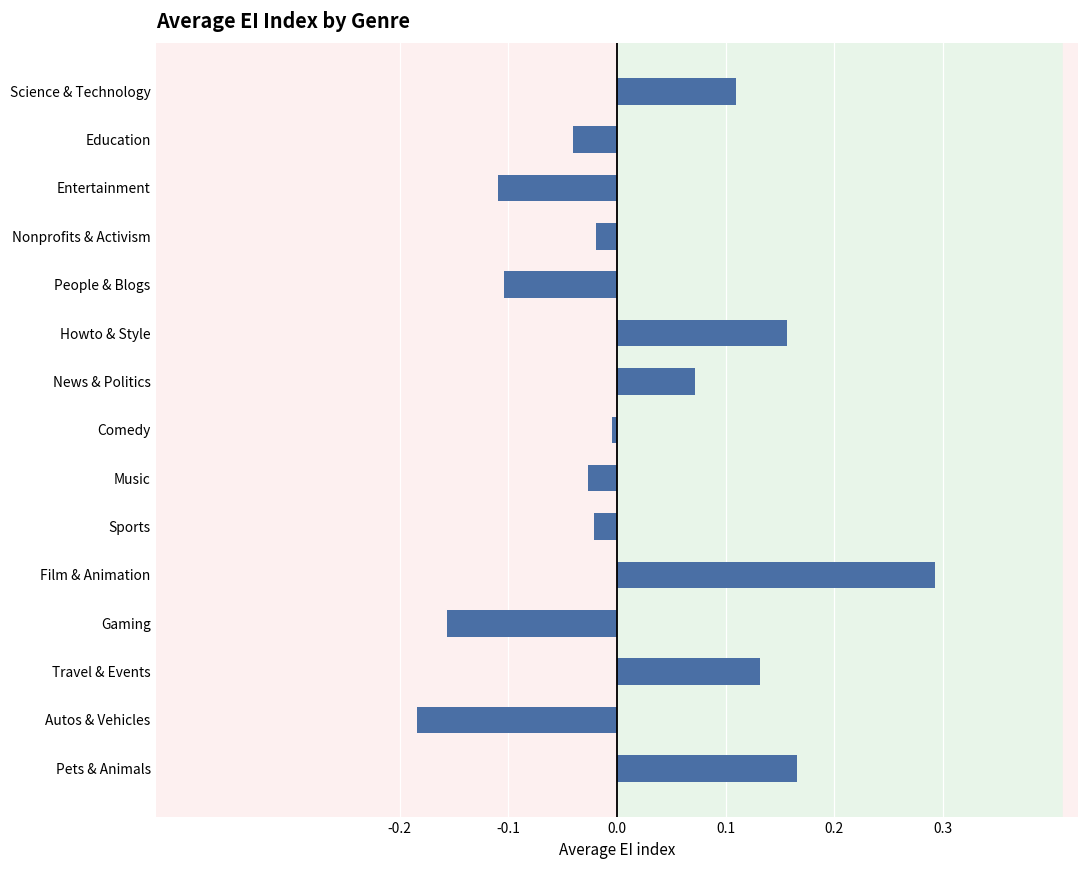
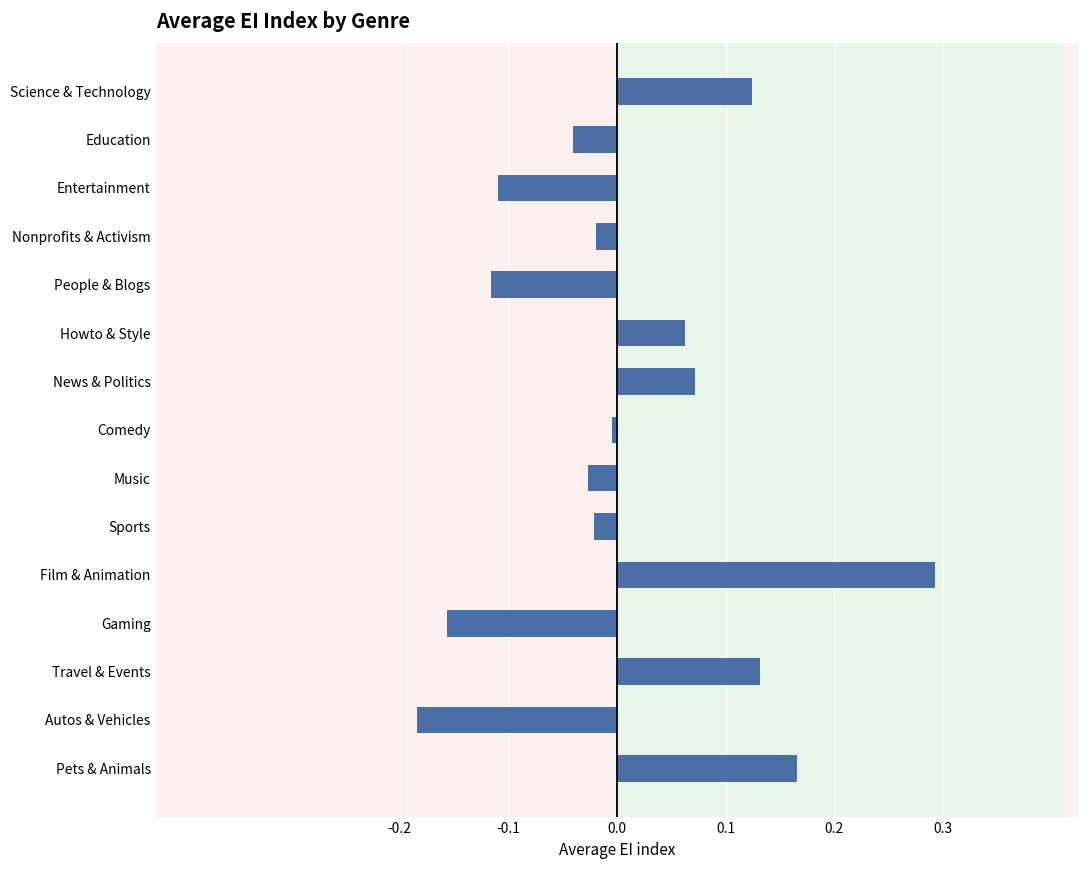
  {
-   "Science & Technology": 0.11,
+   "Science & Technology": 0.12,
    "Education": -0.04,
    "Entertainment": -0.11,
    "Nonprofits & Activism": -0.02,
-   "People & Blogs": -0.10,
-   "Howto & Style": 0.16,
+   "People & Blogs": -0.12,
+   "Howto & Style": 0.06,
    "News & Politics": 0.07,
    "Comedy": 0.00,
    "Music": -0.03,
    "Sports": -0.02,
    "Film & Animation": 0.29,
    "Gaming": -0.16,
    "Travel & Events": 0.13,
    "Autos & Vehicles": -0.18,
    "Pets & Animals": 0.17
  }
